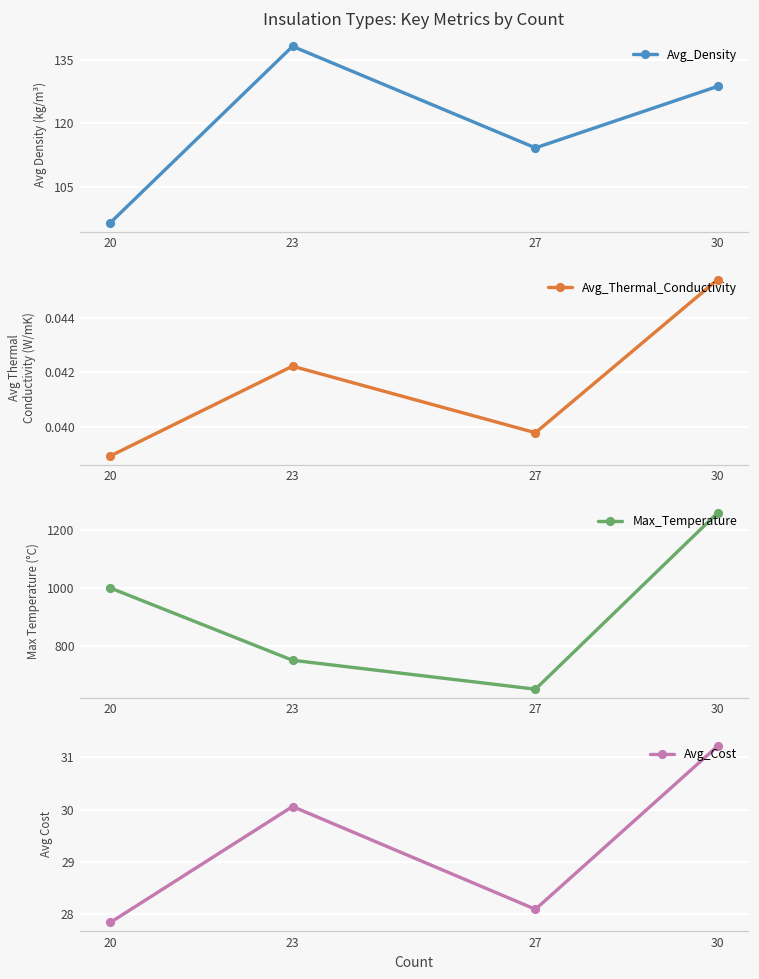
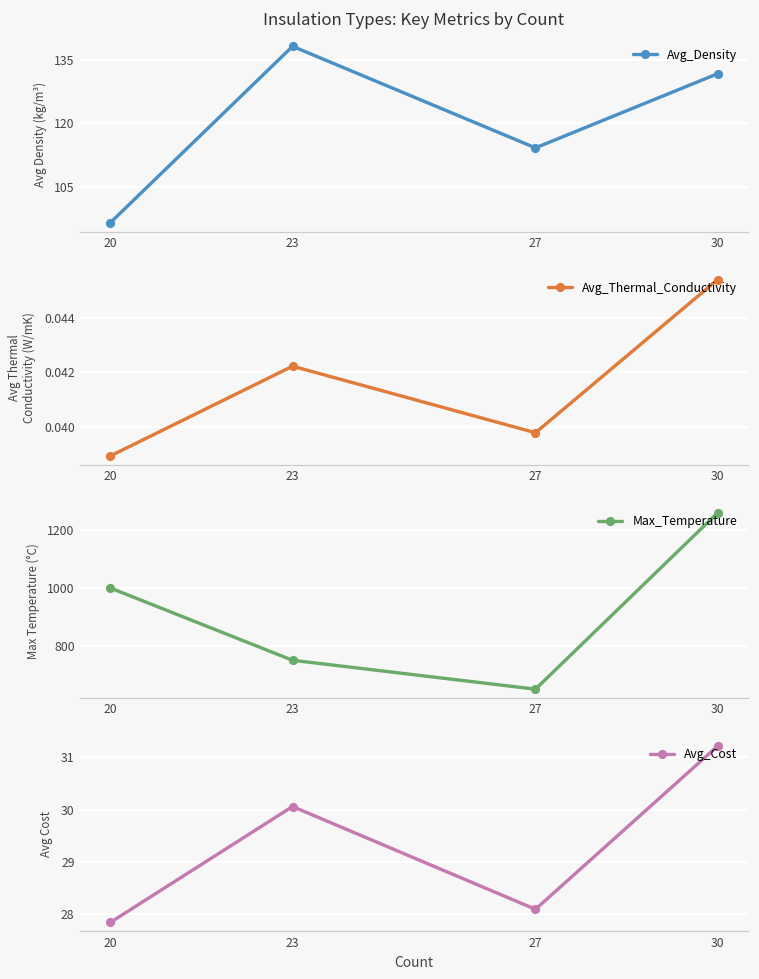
  {
    "Insulation Types: Key Metrics by Count": {
      "20": 97,
      "23": 138,
      "27": 114,
-     "30": 129
+     "30": 132
    }
  }
